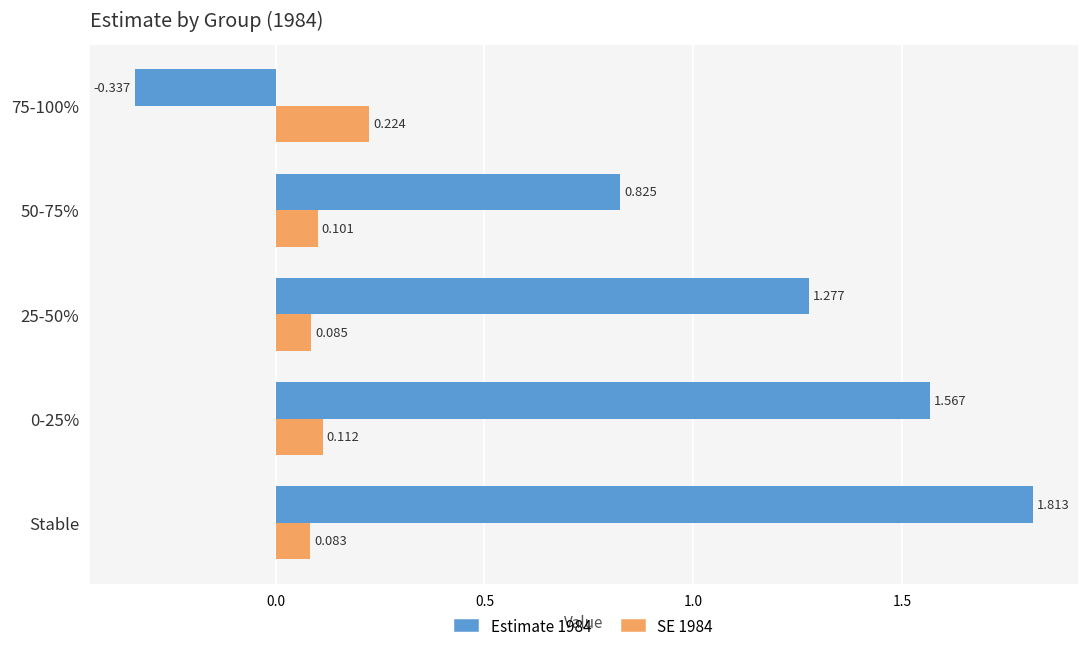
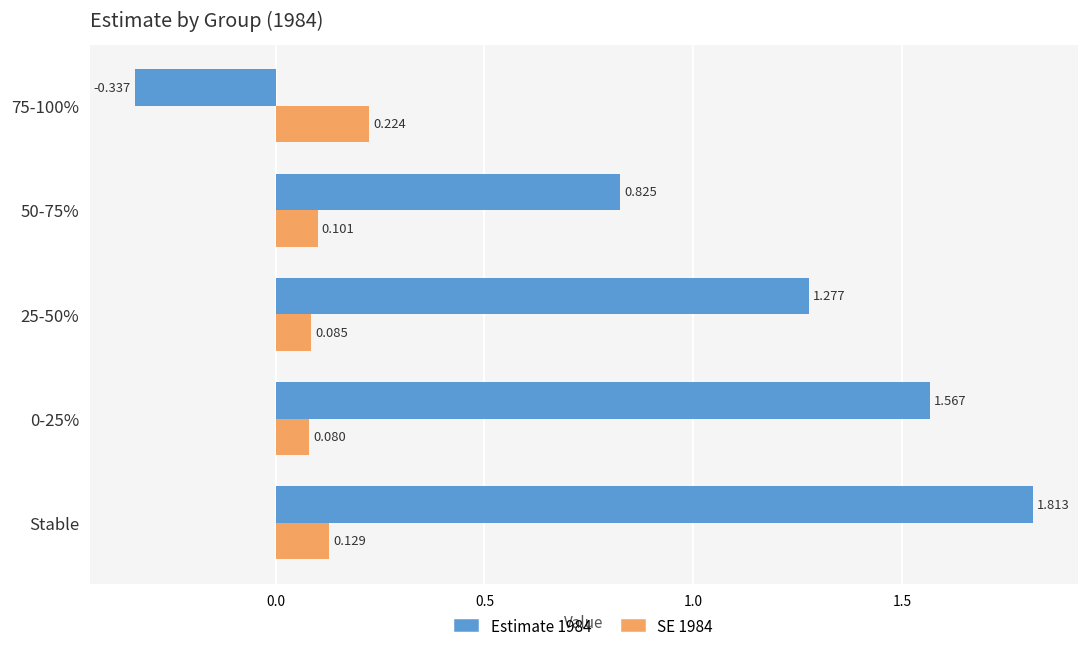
  {
    "Estimate 1984": {
      "75-100%": -0.337,
      "50-75%": 0.825,
      "25-50%": 1.277,
      "0-25%": 1.567,
      "Stable": 1.813
    },
    "SE 1984": {
      "75-100%": 0.224,
      "50-75%": 0.101,
      "25-50%": 0.085,
-     "0-25%": 0.112,
-     "Stable": 0.083
+     "0-25%": 0.080,
+     "Stable": 0.129
    }
  }
